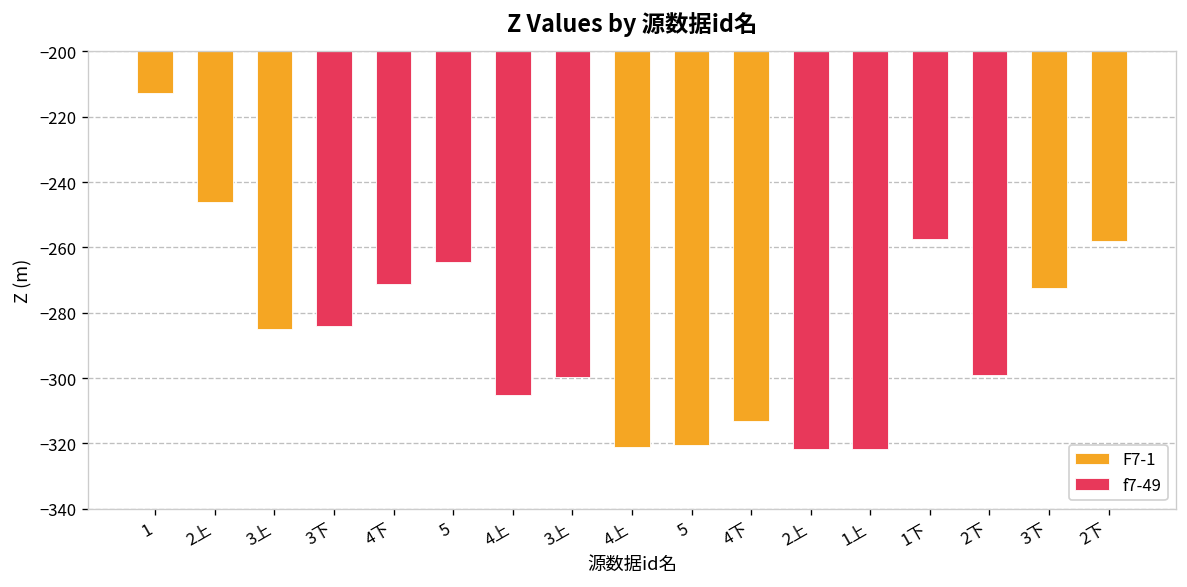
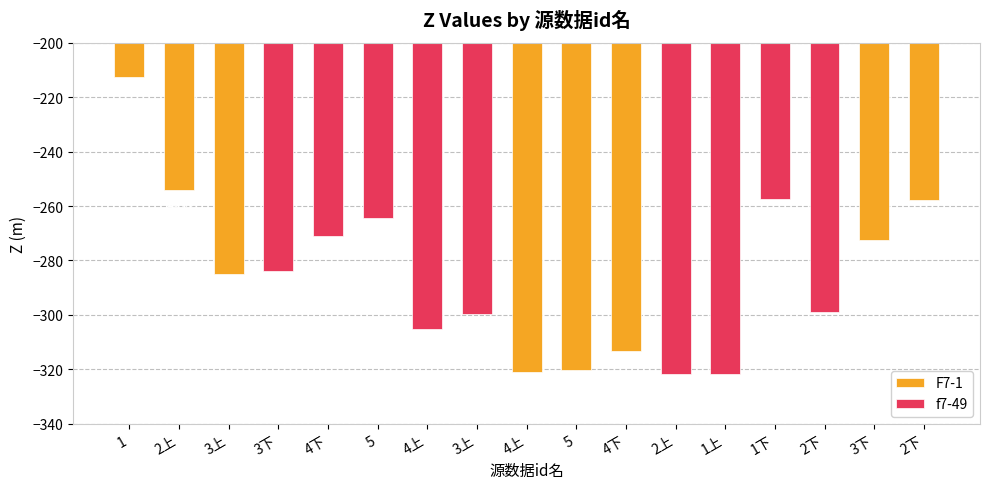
  {
    "F7-1": {
      "1": -213,
-     "2上": -246,
+     "2上": -254,
      "3上": -285,
      "4上": -321,
      "5": -320,
      "4下": -313,
      "3下": -272,
      "2下": -258
    },
    "f7-49": {
      "3下": -284,
      "4下": -271,
      "5": -264,
      "4上": -305,
      "3上": -300,
      "2上": -322,
      "1上": -322,
      "1下": -258,
      "2下": -299
    }
  }
